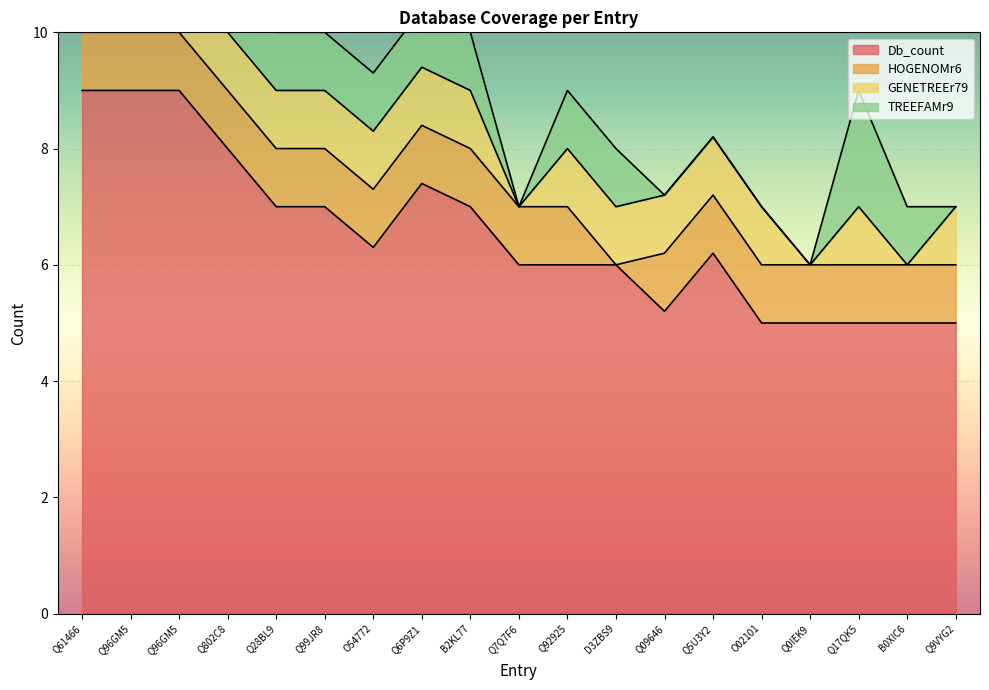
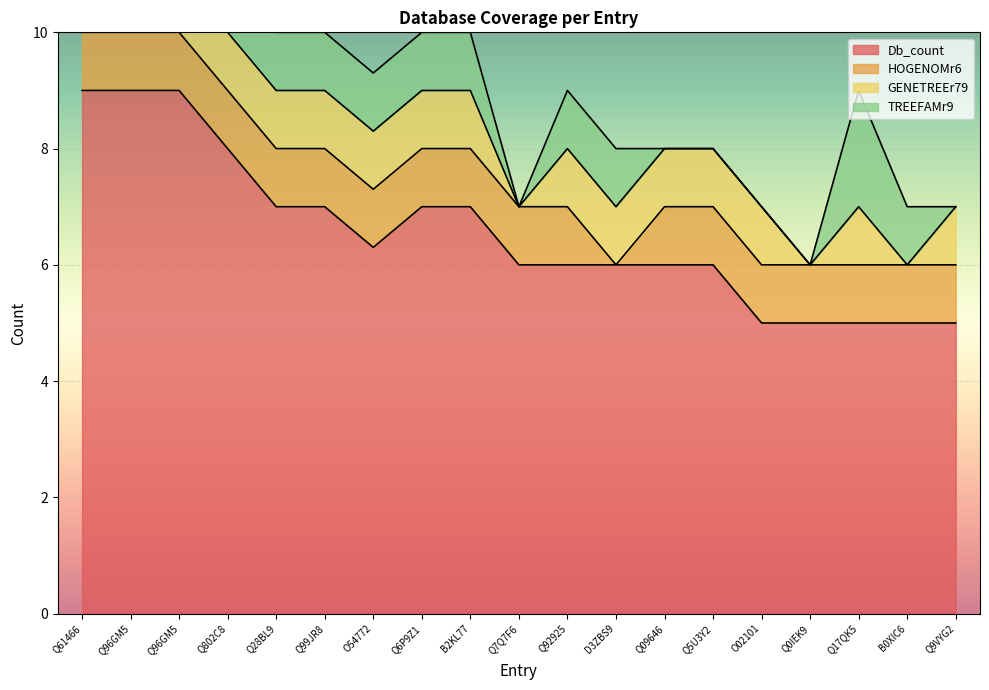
  {
    "Db_count": {
      "Q61466": 9.0,
      "Q802C8": 8.0,
      "Q28BL9": 7.0,
      "Q99JR8": 7.0,
      "O54772": 6.3,
-     "Q6P9Z1": 7.4,
+     "Q6P9Z1": 7.0,
      "B2KL77": 7.0,
      "Q7Q7F6": 6.0,
      "Q92925": 6.0,
-     "Q09646": 5.2,
-     "Q5U3Y2": 6.2,
+     "Q09646": 6.0,
+     "Q5U3Y2": 6.0,
      "O02101": 5.0,
      "Q0IEK9": 5.0,
      "Q17QK5": 5.0,
      "B0XIC6": 5.0,
      "Q9VYG2": 5.0
    },
    "TREEFAMr9": {
      "Q28BL9": 1.0,
      "Q99JR8": 1.0,
      "O54772": 1.0,
      "B2KL77": 1.0,
      "Q92925": 1.0,
      "D3ZBS9": 1.0,
      "B0XIC6": 1.0
    }
  }
